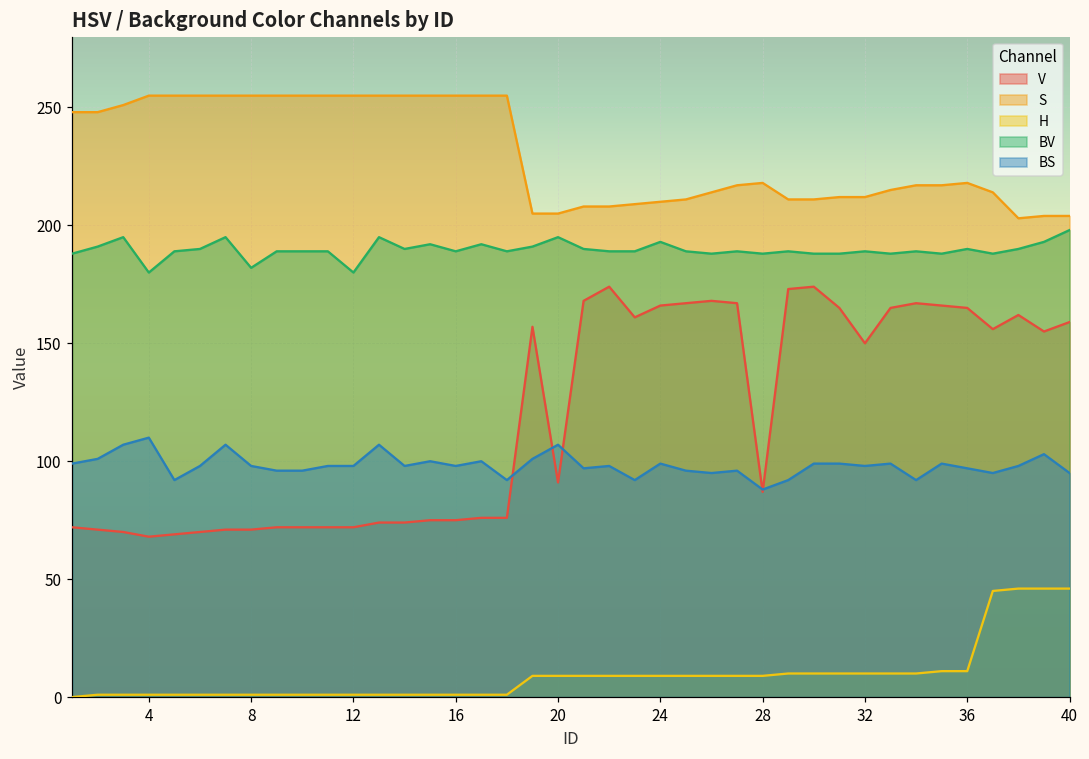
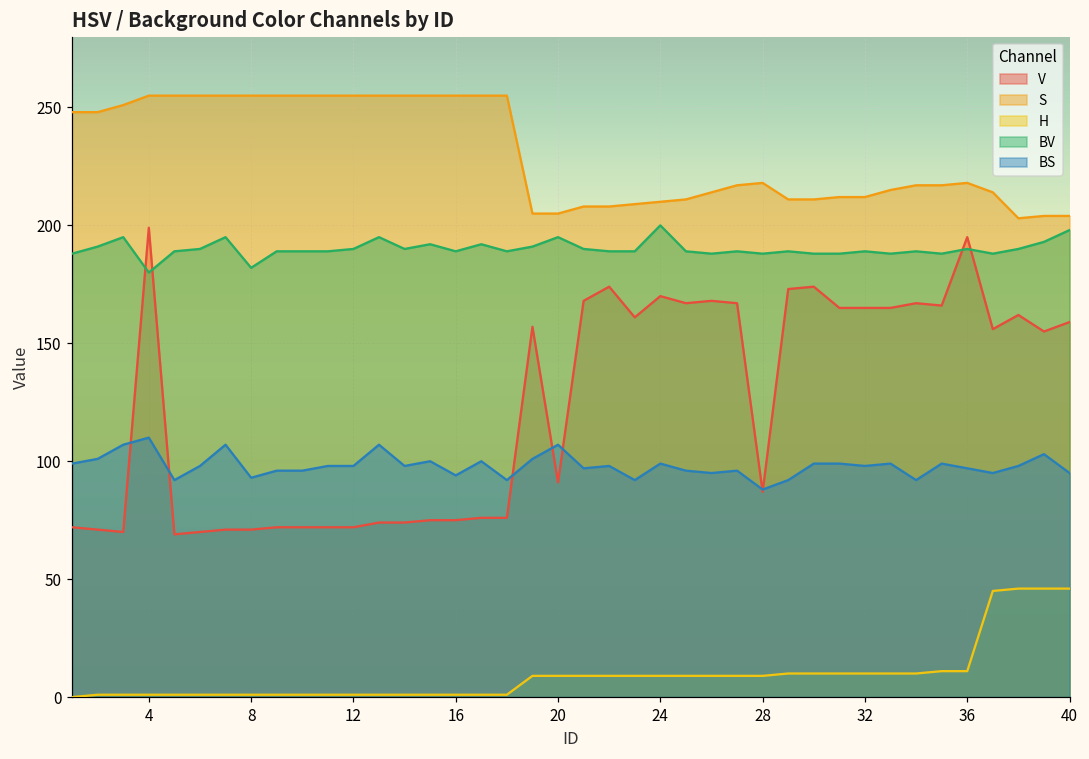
  {
    "V": {
-     "4": 68,
+     "4": 199,
      "8": 71,
      "12": 72,
      "16": 75,
      "20": 91,
-     "24": 166,
-     "32": 150,
-     "36": 165,
+     "24": 170,
+     "32": 165,
+     "36": 195,
      "40": 159
    },
    "BV": {
      "4": 180,
      "8": 182,
-     "12": 180,
+     "12": 190,
      "16": 189,
      "20": 195,
-     "24": 193,
+     "24": 200,
      "28": 188,
      "32": 189,
      "36": 190,
      "40": 198
    },
    "BS": {
      "4": 110,
-     "8": 98,
+     "8": 93,
      "12": 98,
-     "16": 98,
+     "16": 94,
      "20": 107,
      "24": 99,
      "32": 98,
      "36": 97,
      "40": 95
    }
  }
